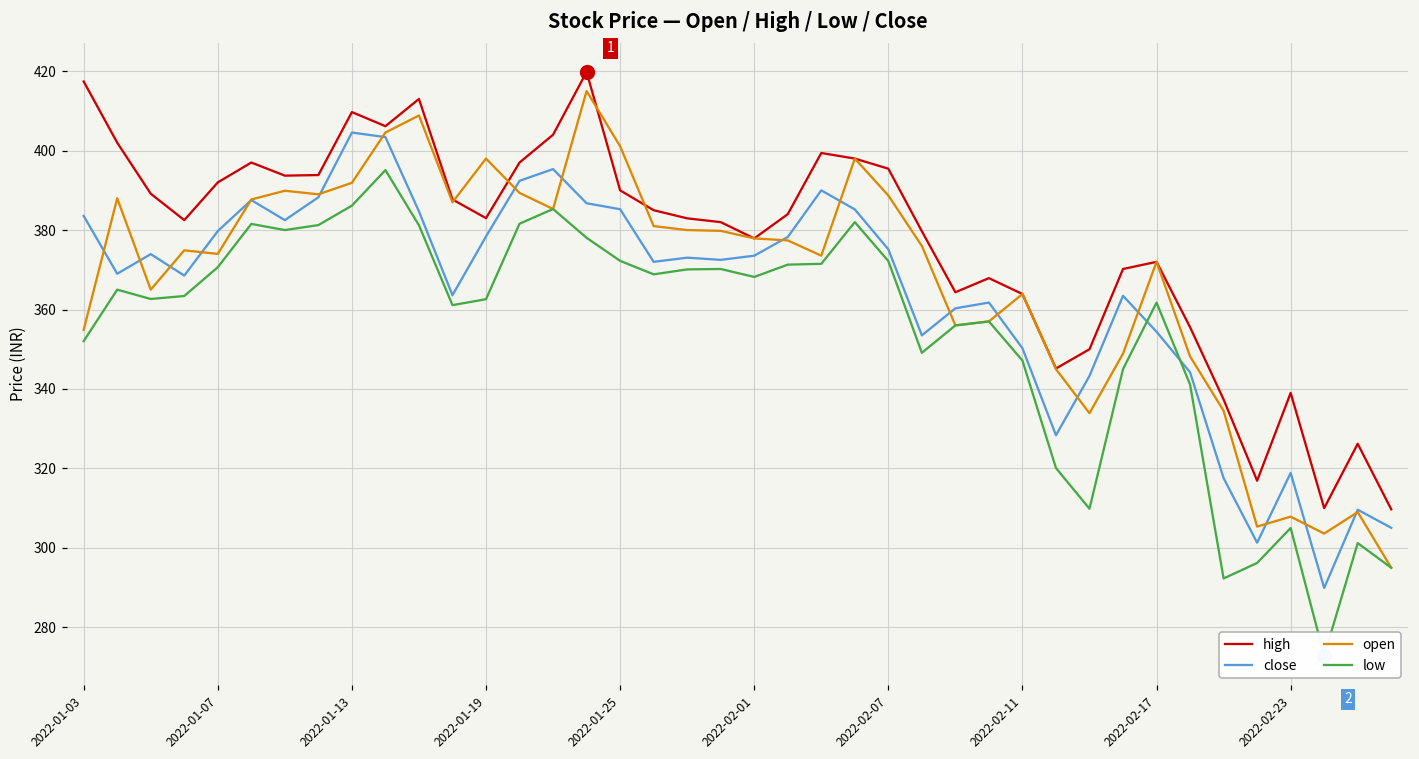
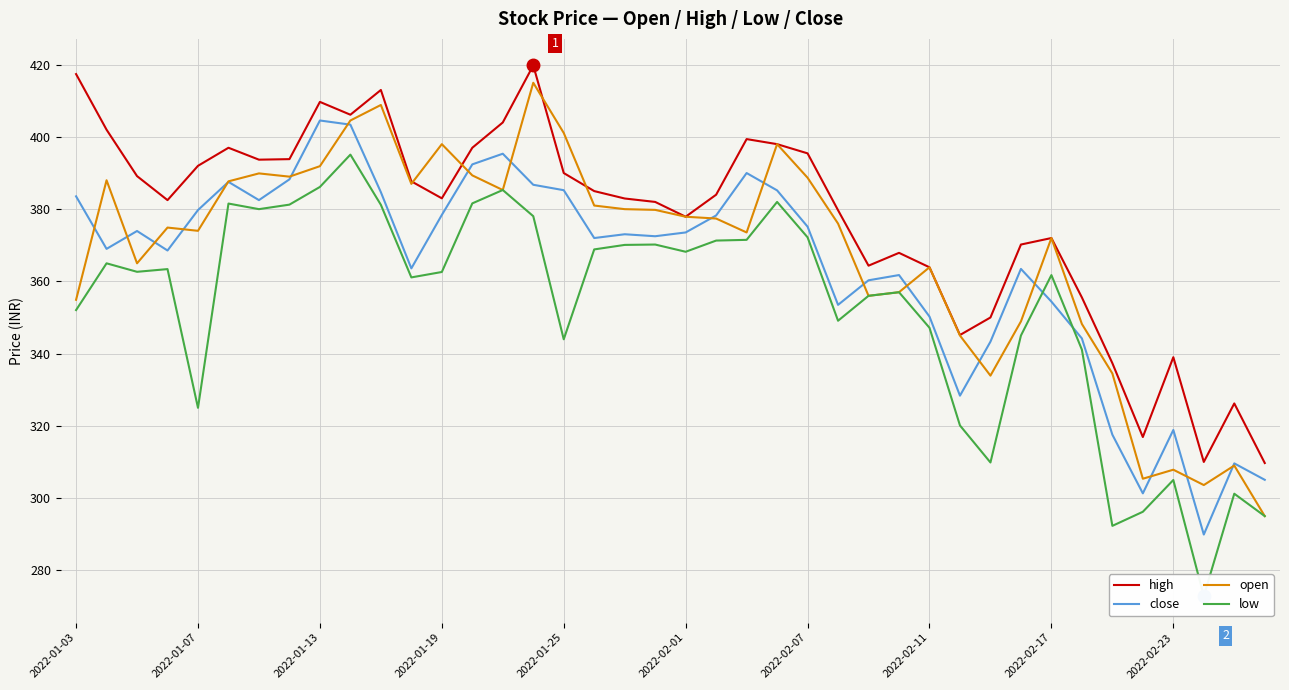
  {
    "open": {
      "2022-01-03": 355,
      "2022-01-07": 374,
      "2022-01-13": 392,
      "2022-01-19": 398,
      "2022-01-25": 401,
      "2022-02-07": 389,
      "2022-02-23": 308
    },
    "low": {
      "2022-01-03": 352,
-     "2022-01-07": 371,
+     "2022-01-07": 325,
      "2022-01-13": 386,
      "2022-01-19": 363,
-     "2022-01-25": 372,
+     "2022-01-25": 344,
      "2022-02-01": 368,
      "2022-02-07": 372,
      "2022-02-11": 347,
      "2022-02-17": 362,
      "2022-02-23": 305
    }
  }
